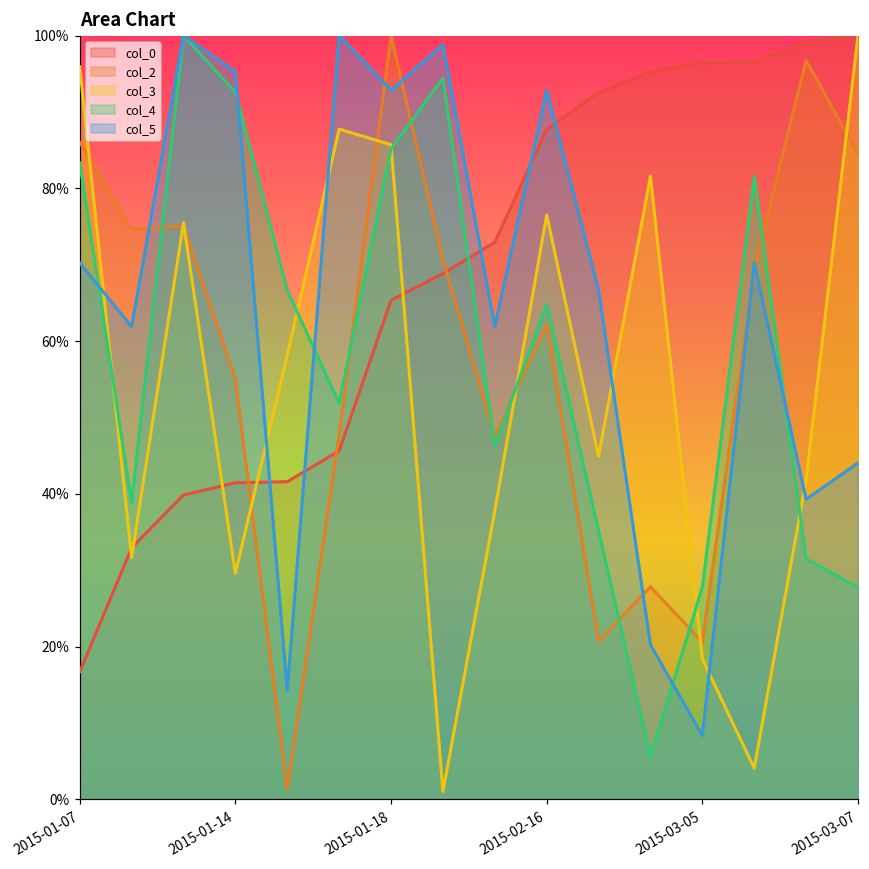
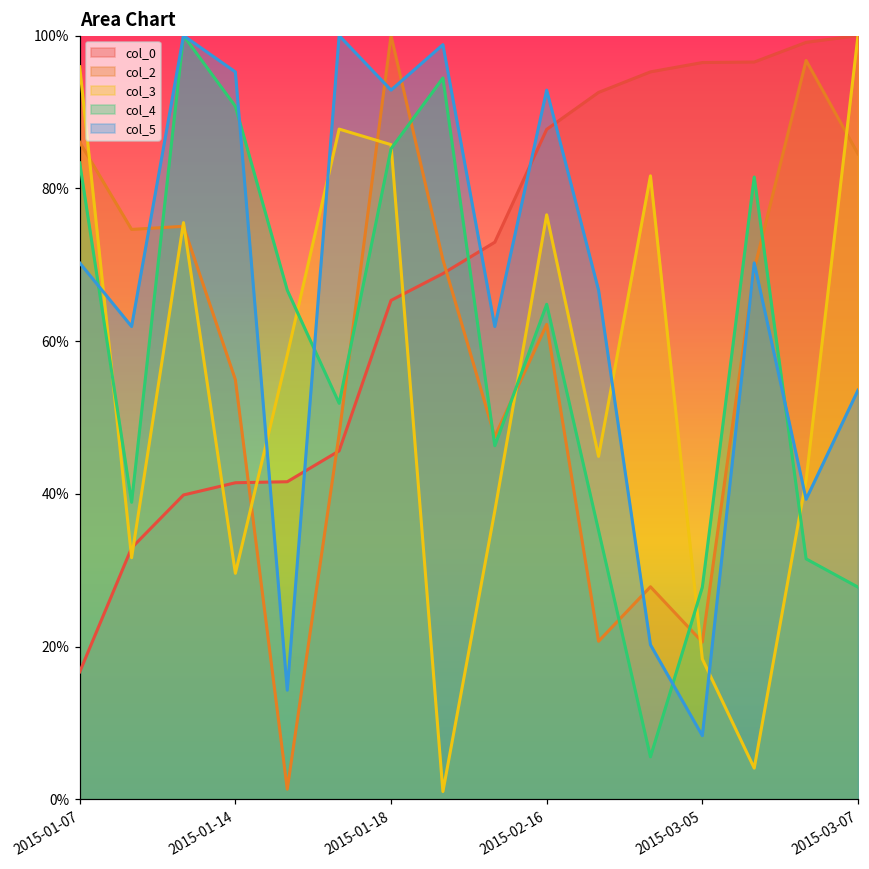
  {
    "col_4": {
-     "2015-01-14": "93%",
+     "2015-01-14": "91%",
      "2015-01-18": "85%",
      "2015-03-07": "28%"
    },
    "col_5": {
      "2015-01-14": "95%",
      "2015-01-18": "93%",
-     "2015-03-07": "44%"
+     "2015-03-07": "54%"
    }
  }
